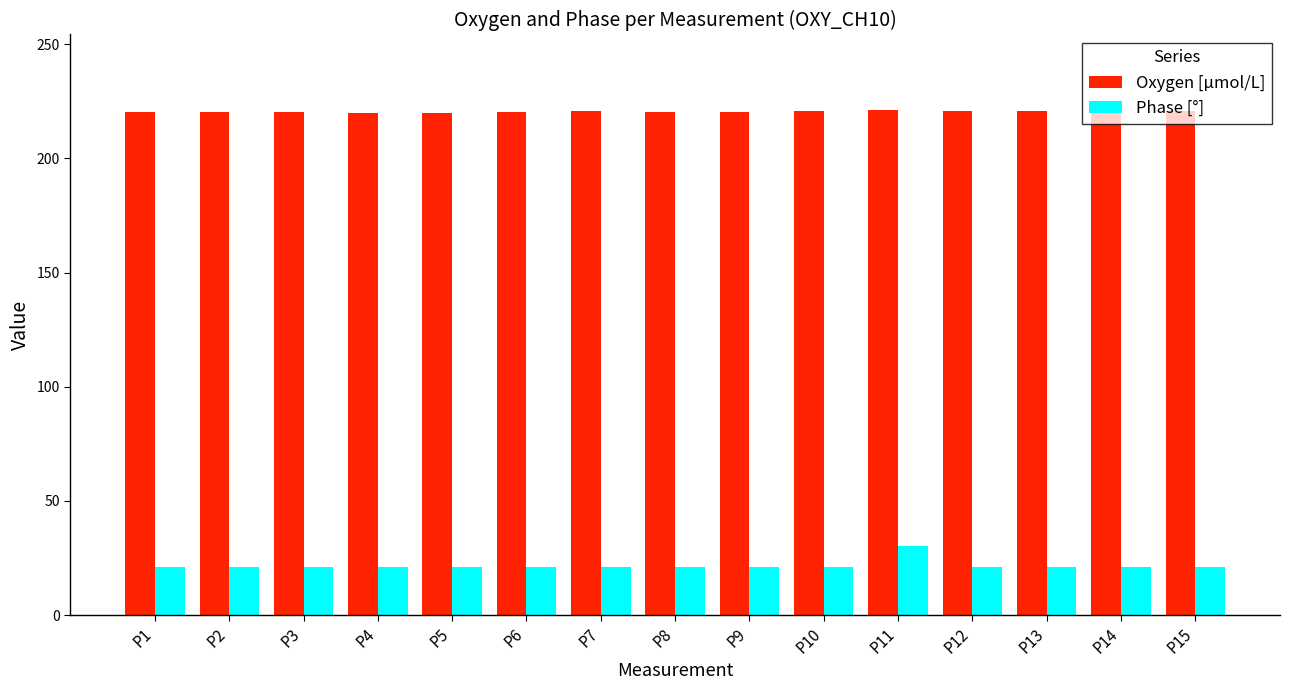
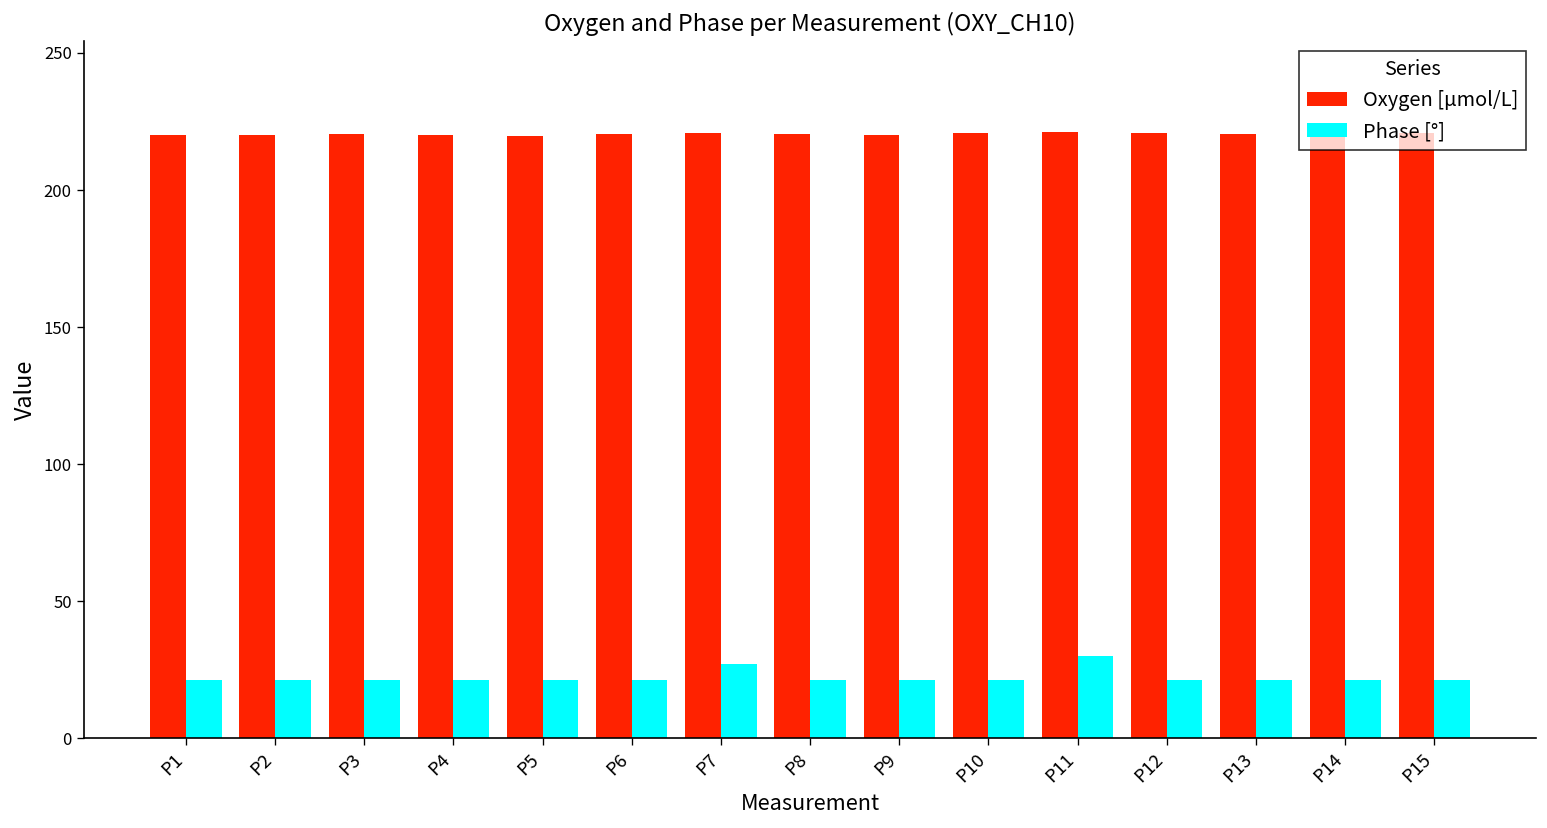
  {
    "Oxygen [µmol/L]": {
      "P1": 220,
      "P2": 220,
      "P3": 220,
      "P4": 220,
      "P5": 220,
      "P6": 220,
      "P7": 221,
      "P8": 220,
      "P9": 220,
      "P10": 221,
      "P11": 221,
      "P12": 221,
      "P13": 221
    },
    "Phase [°]": {
      "P1": 21,
      "P2": 21,
      "P3": 21,
      "P4": 21,
      "P5": 21,
      "P6": 21,
-     "P7": 21,
+     "P7": 27,
      "P8": 21,
      "P9": 21,
      "P10": 21,
      "P11": 30,
      "P12": 21,
      "P13": 21,
      "P14": 21,
      "P15": 21
    }
  }
